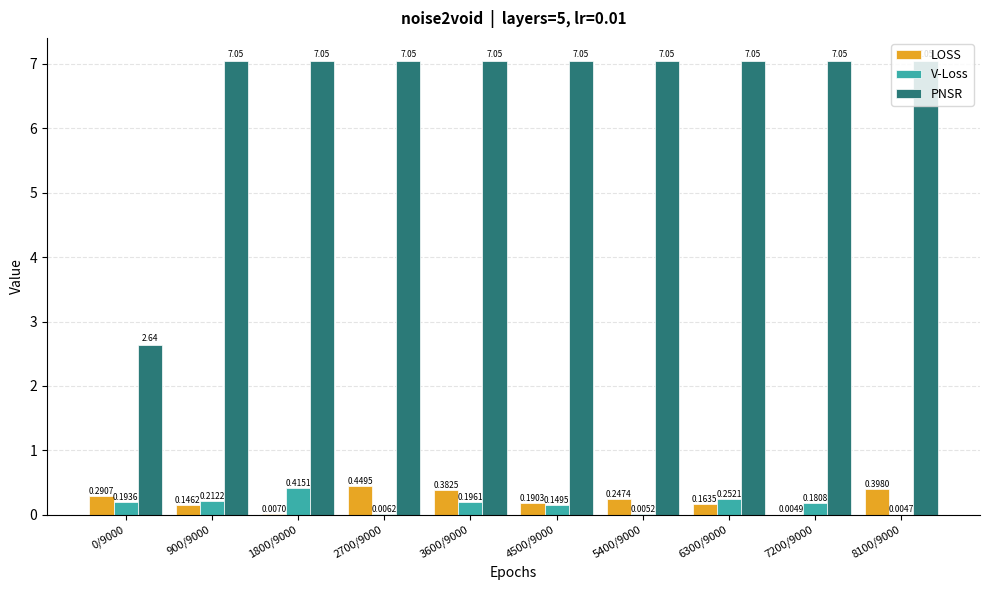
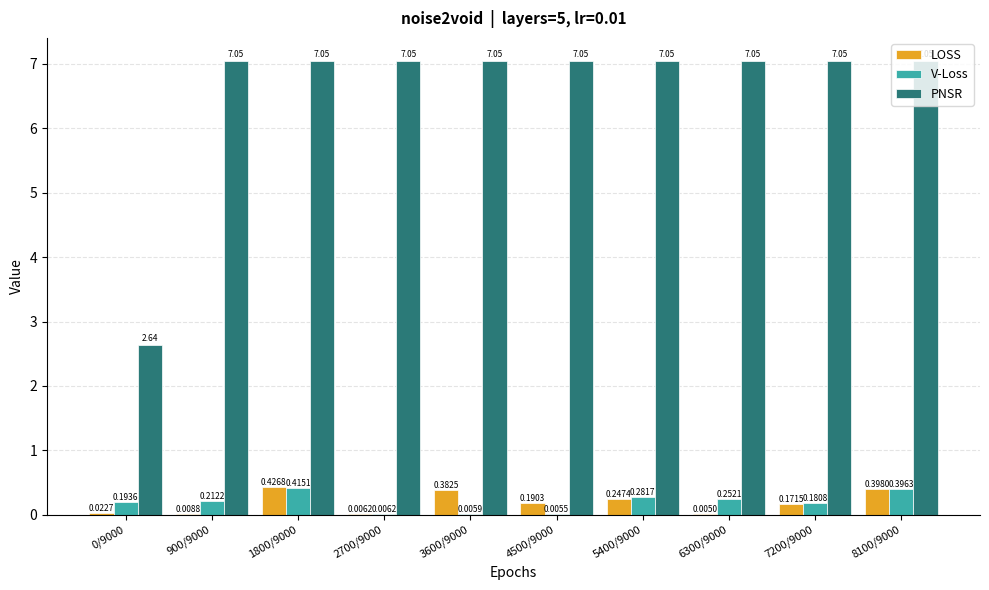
  {
    "LOSS": {
-     "0/9000": 0.2907,
-     "900/9000": 0.1462,
-     "1800/9000": 0.0070,
-     "2700/9000": 0.4495,
+     "0/9000": 0.0227,
+     "900/9000": 0.0088,
+     "1800/9000": 0.4268,
+     "2700/9000": 0.0062,
      "3600/9000": 0.3825,
      "4500/9000": 0.1903,
      "5400/9000": 0.2474,
-     "6300/9000": 0.1635,
-     "7200/9000": 0.0049,
+     "6300/9000": 0.0050,
+     "7200/9000": 0.1715,
      "8100/9000": 0.3980
    },
    "V-Loss": {
      "0/9000": 0.1936,
      "900/9000": 0.2122,
      "1800/9000": 0.4151,
      "2700/9000": 0.0062,
-     "3600/9000": 0.1961,
-     "4500/9000": 0.1495,
-     "5400/9000": 0.0052,
+     "3600/9000": 0.0059,
+     "4500/9000": 0.0055,
+     "5400/9000": 0.2817,
      "6300/9000": 0.2521,
      "7200/9000": 0.1808,
-     "8100/9000": 0.0047
+     "8100/9000": 0.3963
    },
    "PNSR": {
      "0/9000": 2.64,
      "900/9000": 7.05,
      "1800/9000": 7.05,
      "2700/9000": 7.05,
      "3600/9000": 7.05,
      "4500/9000": 7.05,
      "5400/9000": 7.05,
      "6300/9000": 7.05,
      "7200/9000": 7.05
    }
  }
